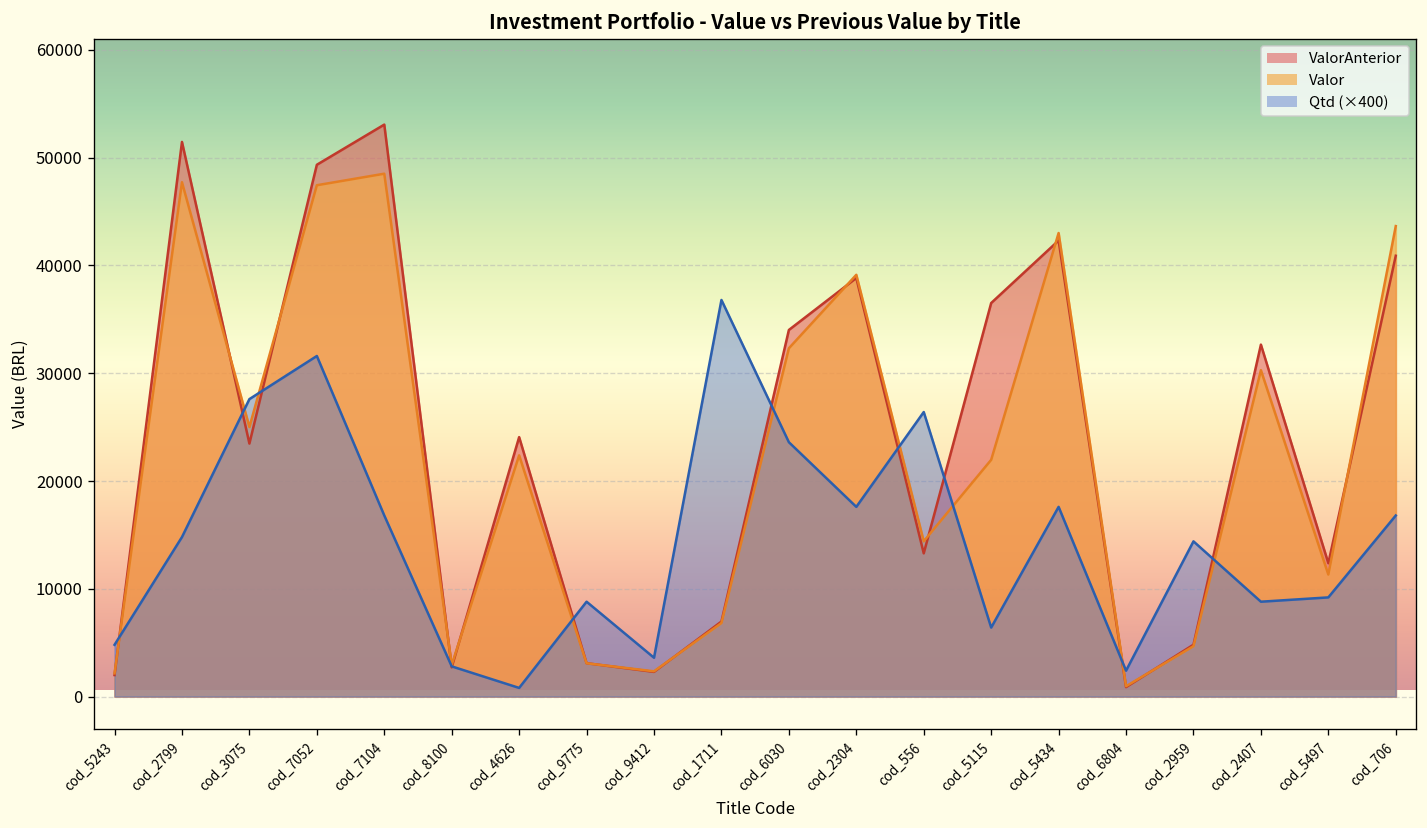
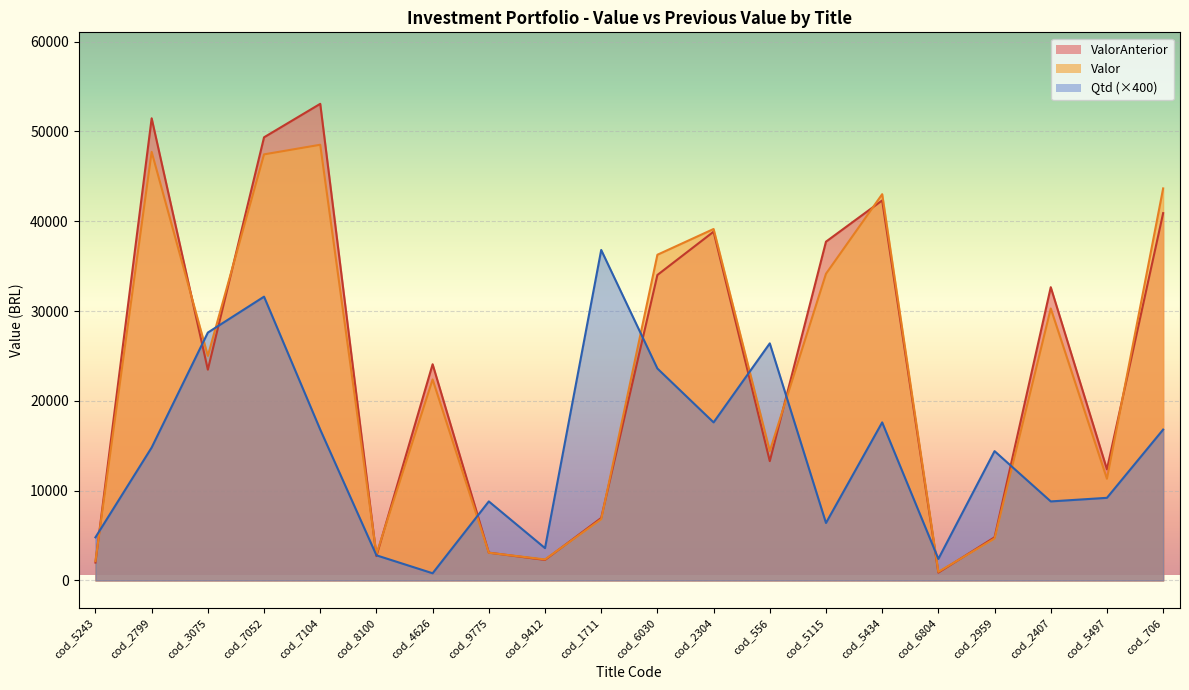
  {
    "ValorAnterior": {
      "cod_2799": 51000,
      "cod_3075": 23000,
      "cod_7052": 49000,
      "cod_7104": 53000,
      "cod_4626": 24000,
      "cod_6030": 34000,
      "cod_2304": 39000,
      "cod_556": 13000,
-     "cod_5115": 37000,
+     "cod_5115": 38000,
      "cod_5434": 42000,
      "cod_2407": 33000,
      "cod_5497": 12000,
      "cod_706": 41000
    },
    "Valor": {
      "cod_2799": 48000,
      "cod_3075": 25000,
      "cod_7052": 47000,
      "cod_7104": 49000,
      "cod_4626": 22000,
-     "cod_6030": 32000,
+     "cod_6030": 36000,
      "cod_2304": 39000,
      "cod_556": 14000,
-     "cod_5115": 22000,
+     "cod_5115": 34000,
      "cod_5434": 43000,
      "cod_2407": 30000,
      "cod_5497": 11000,
      "cod_706": 44000
    },
    "Qtd (×400)": {
      "cod_5243": 5000,
      "cod_2799": 15000,
      "cod_3075": 28000,
      "cod_7052": 32000,
      "cod_7104": 17000,
      "cod_4626": 1000,
      "cod_9775": 9000,
      "cod_9412": 4000,
      "cod_1711": 37000,
      "cod_6030": 24000,
      "cod_2304": 18000,
      "cod_556": 26000,
      "cod_5115": 6000,
      "cod_5434": 18000,
      "cod_6804": 2000,
      "cod_2959": 14000,
      "cod_2407": 9000,
      "cod_5497": 9000,
      "cod_706": 17000
    }
  }
